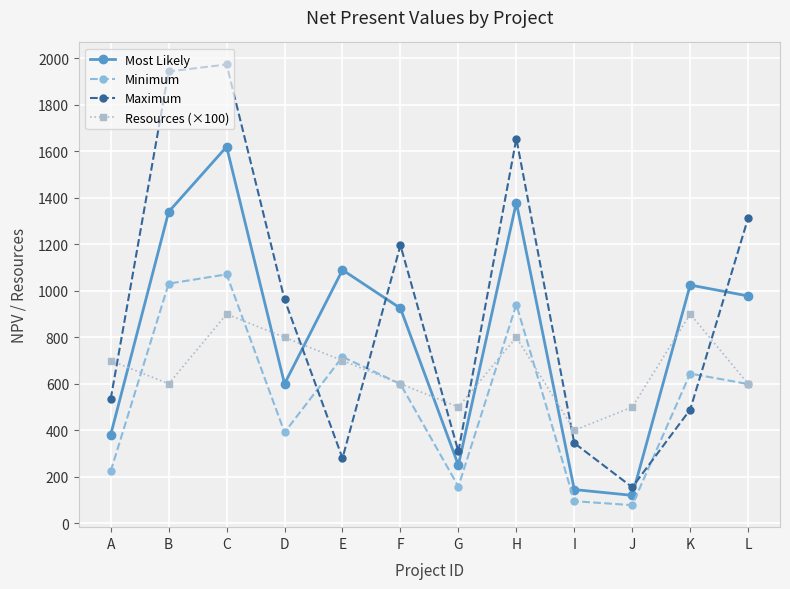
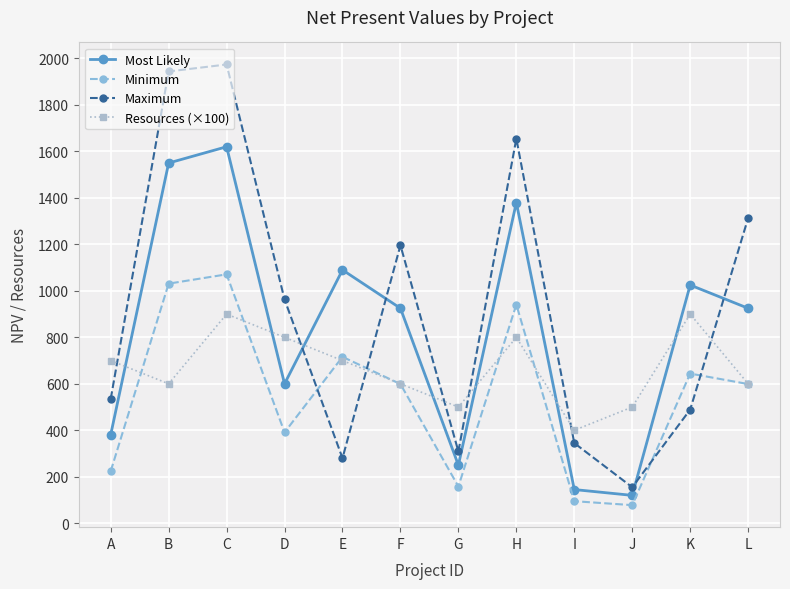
  {
    "Most Likely": {
      "A": 380,
-     "B": 1340,
+     "B": 1550,
      "C": 1620,
      "D": 600,
      "E": 1090,
      "F": 930,
      "G": 250,
      "H": 1380,
      "I": 150,
      "J": 120,
      "K": 1030,
-     "L": 980
+     "L": 930
    },
    "Maximum": {
      "A": 540,
      "D": 960,
      "E": 280,
      "F": 1200,
      "G": 310,
      "H": 1660,
      "I": 350,
      "J": 160,
      "K": 490,
      "L": 1310
    }
  }
